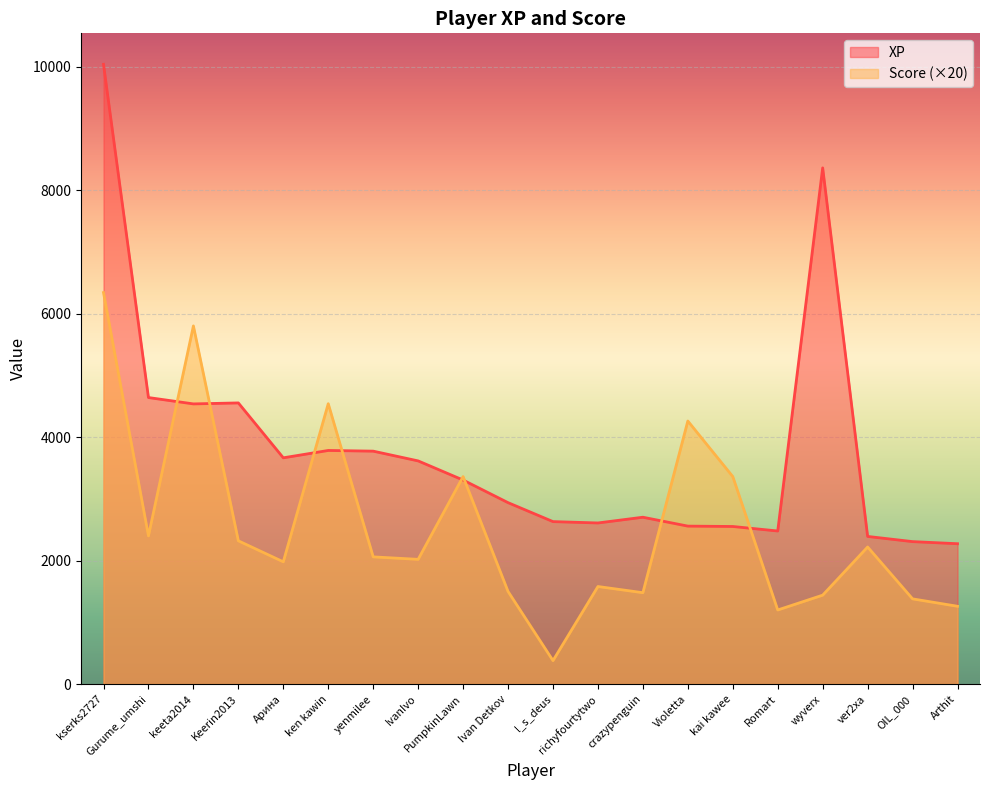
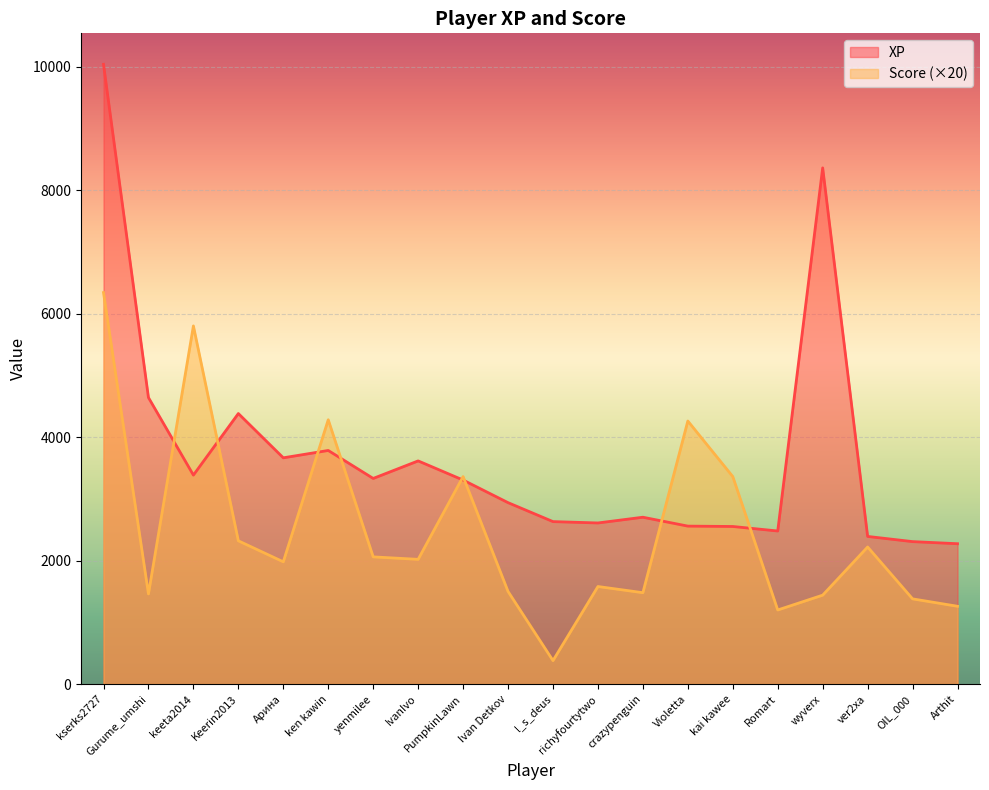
  {
    "XP": {
      "kserks2727": 10000,
      "Gurume_umshi": 4600,
-     "keeta2014": 4500,
-     "Keerin2013": 4600,
+     "keeta2014": 3400,
+     "Keerin2013": 4400,
      "Арина": 3700,
      "ken kawin": 3800,
-     "yenmilee": 3800,
+     "yenmilee": 3300,
      "IvanIvo": 3600,
      "PumpkinLawn": 3300,
      "Ivan Detkov": 2900,
      "l_s_deus": 2600,
      "richyfourtytwo": 2600,
      "crazypenguin": 2700,
      "Violetta": 2600,
      "kai kawee": 2600,
      "Romart": 2500,
      "wyverx": 8400,
      "ver2xa": 2400,
      "OIL_000": 2300,
      "Arthit": 2300
    },
    "Score (×20)": {
      "kserks2727": 6300,
-     "Gurume_umshi": 2400,
+     "Gurume_umshi": 1500,
      "keeta2014": 5800,
      "Keerin2013": 2300,
      "Арина": 2000,
-     "ken kawin": 4500,
+     "ken kawin": 4300,
      "yenmilee": 2100,
      "IvanIvo": 2000,
      "PumpkinLawn": 3400,
      "Ivan Detkov": 1500,
      "l_s_deus": 400,
      "richyfourtytwo": 1600,
      "crazypenguin": 1500,
      "Violetta": 4300,
      "kai kawee": 3400,
      "Romart": 1200,
      "wyverx": 1400,
      "ver2xa": 2200,
      "OIL_000": 1400,
      "Arthit": 1300
    }
  }
